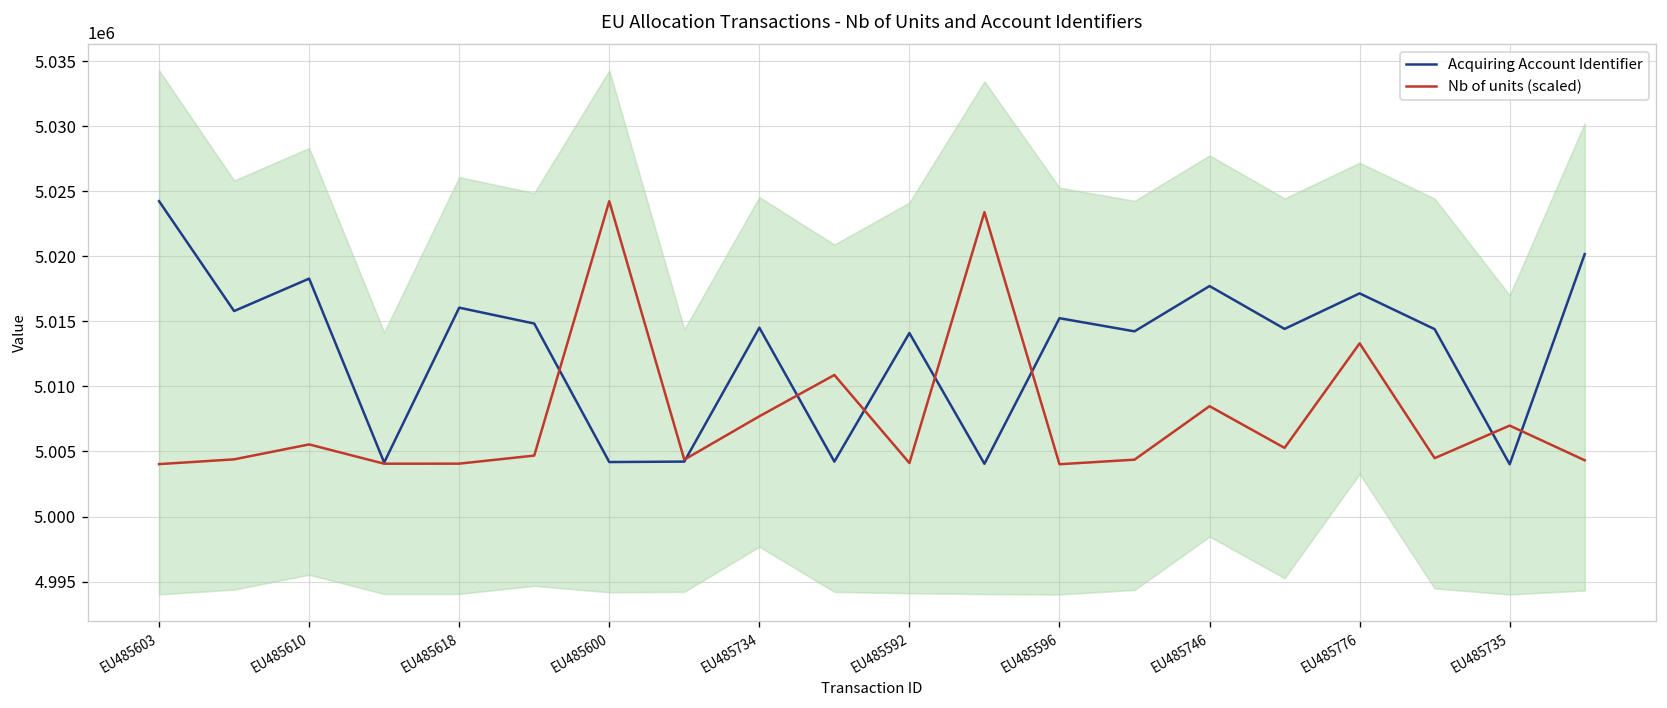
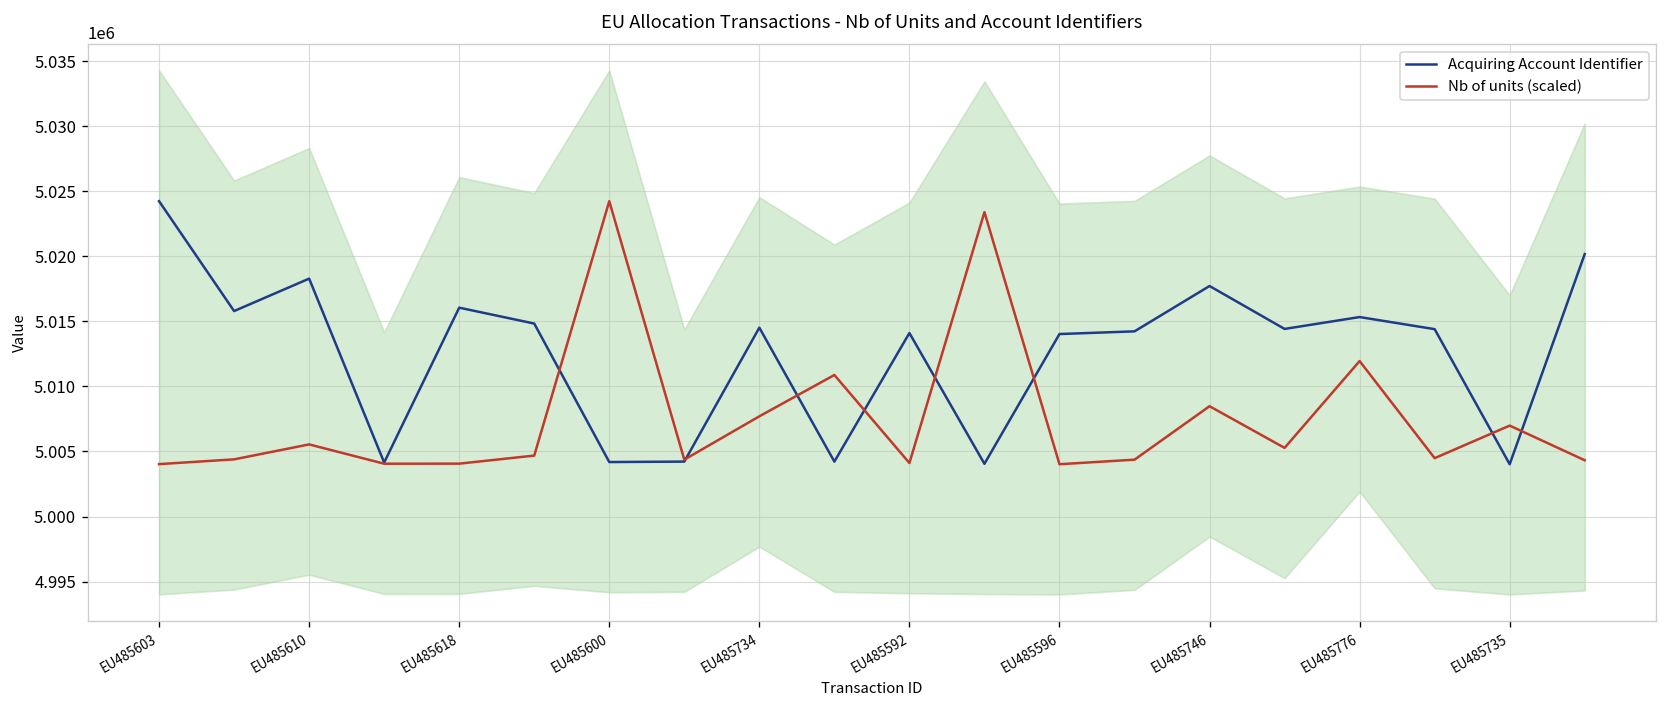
  {
    "Acquiring Account Identifier": {
      "EU485603": 5024200,
      "EU485610": 5018300,
      "EU485618": 5016100,
      "EU485600": 5004200,
      "EU485734": 5014500,
      "EU485592": 5014100,
-     "EU485596": 5015200,
+     "EU485596": 5014000,
      "EU485746": 5017700,
-     "EU485776": 5017200,
+     "EU485776": 5015300,
      "EU485735": 5004000
    },
    "Nb of units (scaled)": {
      "EU485603": 5004000,
      "EU485610": 5005500,
      "EU485618": 5004100,
      "EU485600": 5024200,
      "EU485734": 5007700,
      "EU485592": 5004100,
      "EU485596": 5004000,
      "EU485746": 5008500,
-     "EU485776": 5013300,
+     "EU485776": 5011900,
      "EU485735": 5007000
    }
  }
